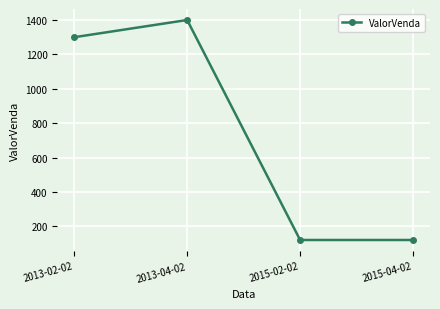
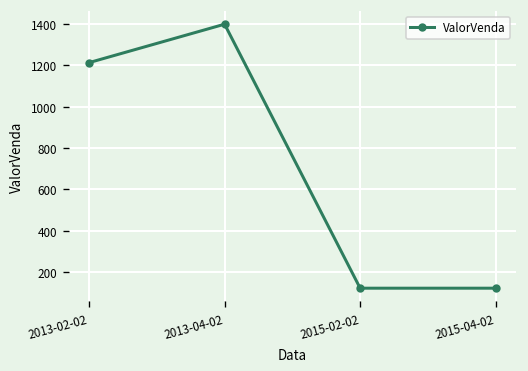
  {
-   "2013-02-02": 1300,
+   "2013-02-02": 1210,
    "2013-04-02": 1400,
    "2015-02-02": 120,
    "2015-04-02": 120
  }
